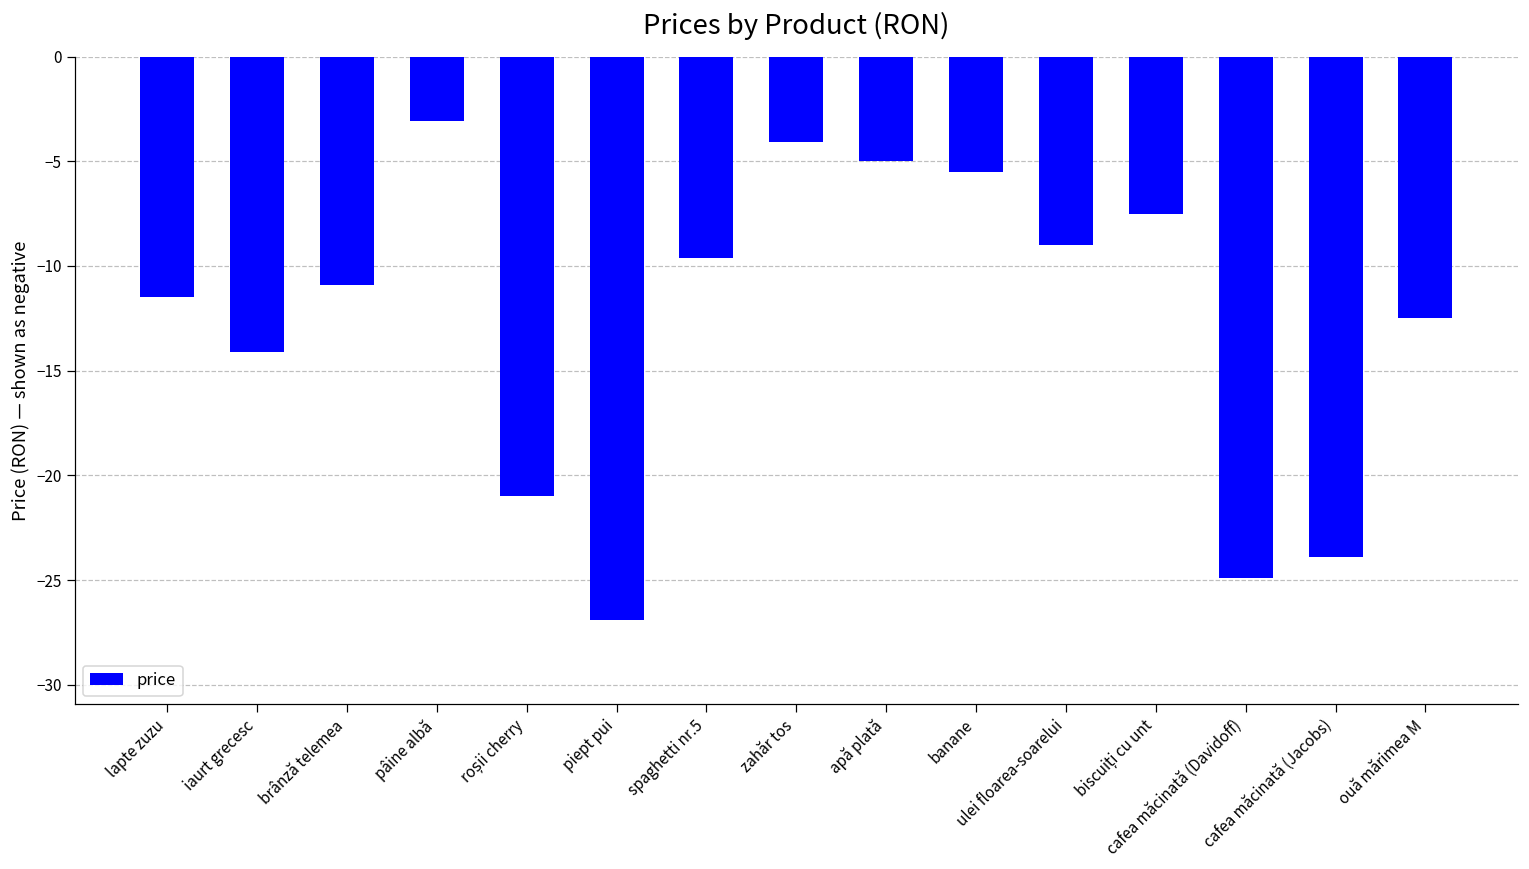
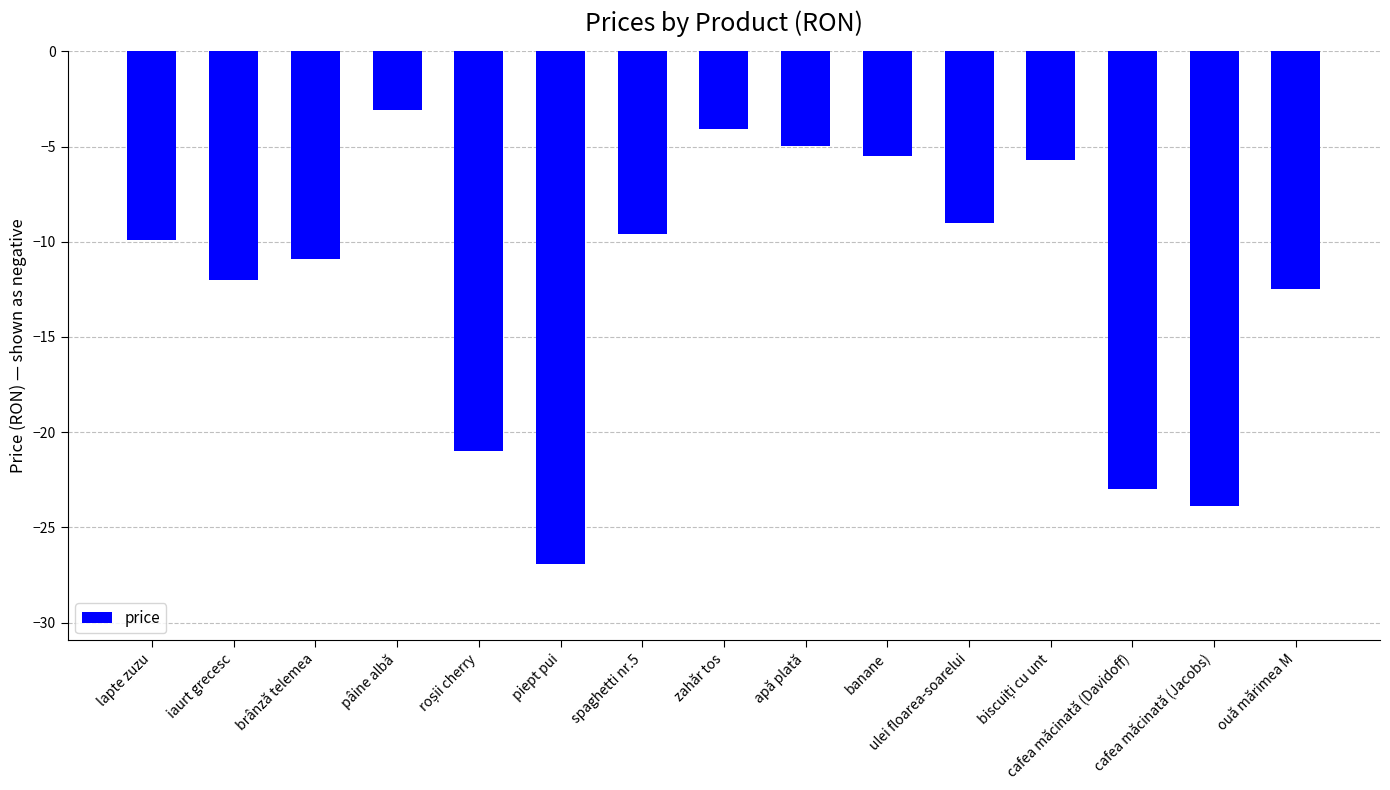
  {
-   "lapte zuzu": -11.5,
-   "iaurt grecesc": -14.1,
+   "lapte zuzu": -9.9,
+   "iaurt grecesc": -12.0,
    "brânză telemea": -10.9,
    "pâine albă": -3.1,
    "roșii cherry": -21.0,
    "piept pui": -26.9,
    "spaghetti nr.5": -9.6,
    "zahăr tos": -4.1,
    "apă plată": -5.0,
    "banane": -5.5,
    "ulei floarea-soarelui": -9.0,
-   "biscuiți cu unt": -7.5,
-   "cafea măcinată (Davidoff)": -24.9,
+   "biscuiți cu unt": -5.7,
+   "cafea măcinată (Davidoff)": -23.0,
    "cafea măcinată (Jacobs)": -23.9,
    "ouă mărimea M": -12.5
  }
